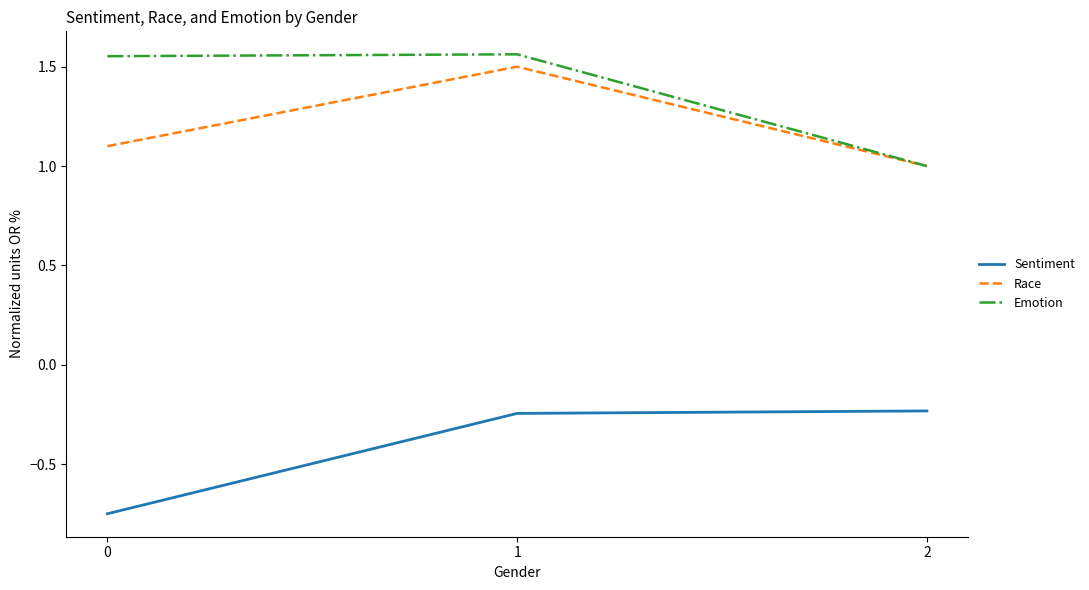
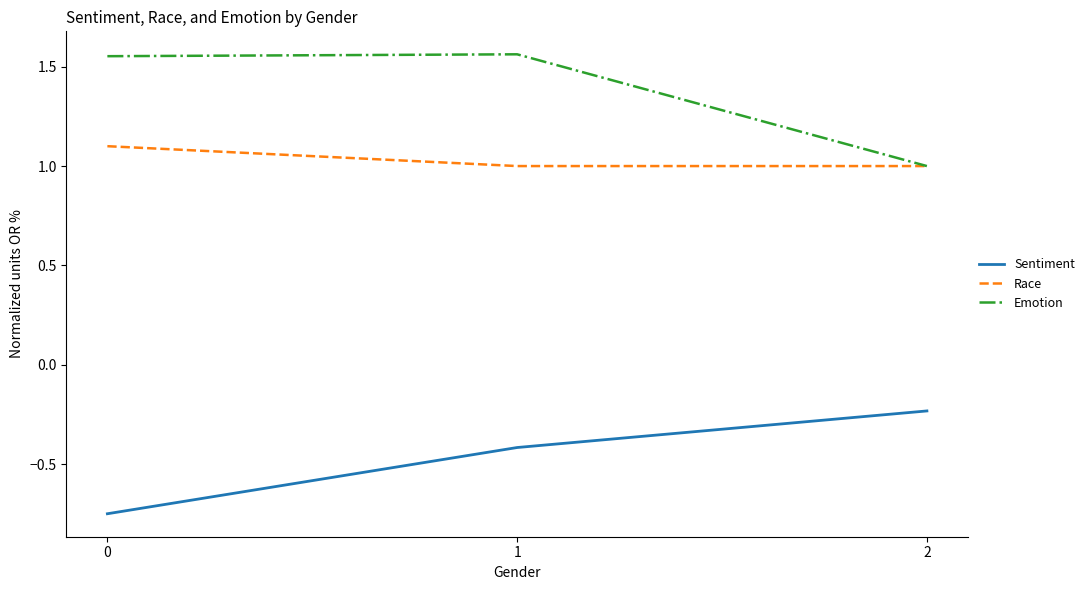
  {
    "Sentiment": {
      "0": -0.75,
-     "1": -0.24,
+     "1": -0.42,
      "2": -0.23
    },
    "Race": {
      "0": 1.1,
-     "1": 1.5
+     "1": 1.0
    },
    "Emotion": {
      "0": 1.55,
      "1": 1.56
    }
  }
